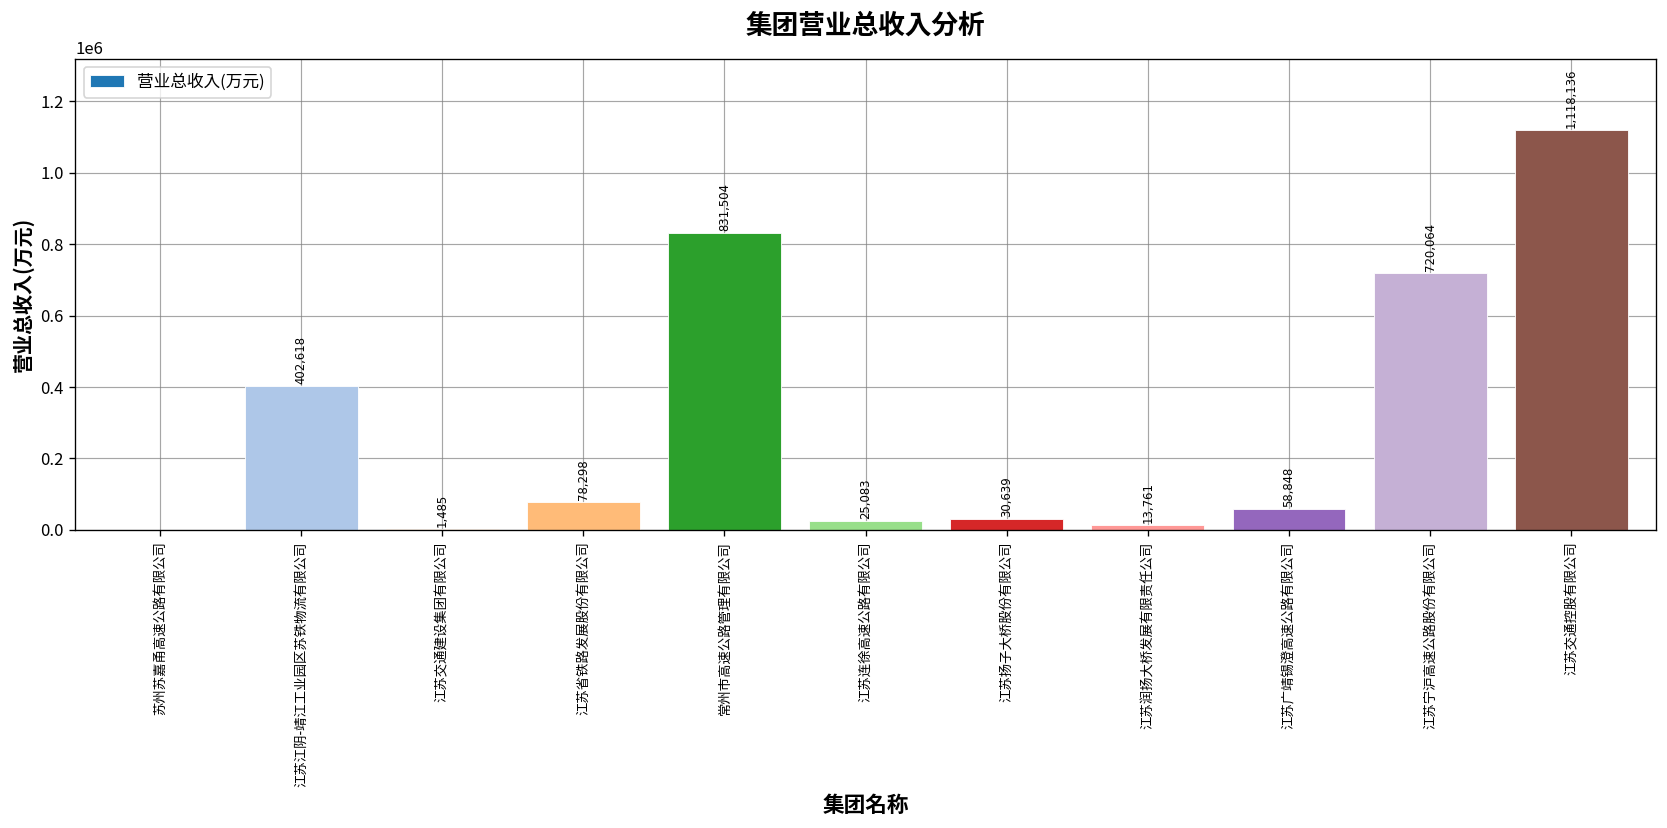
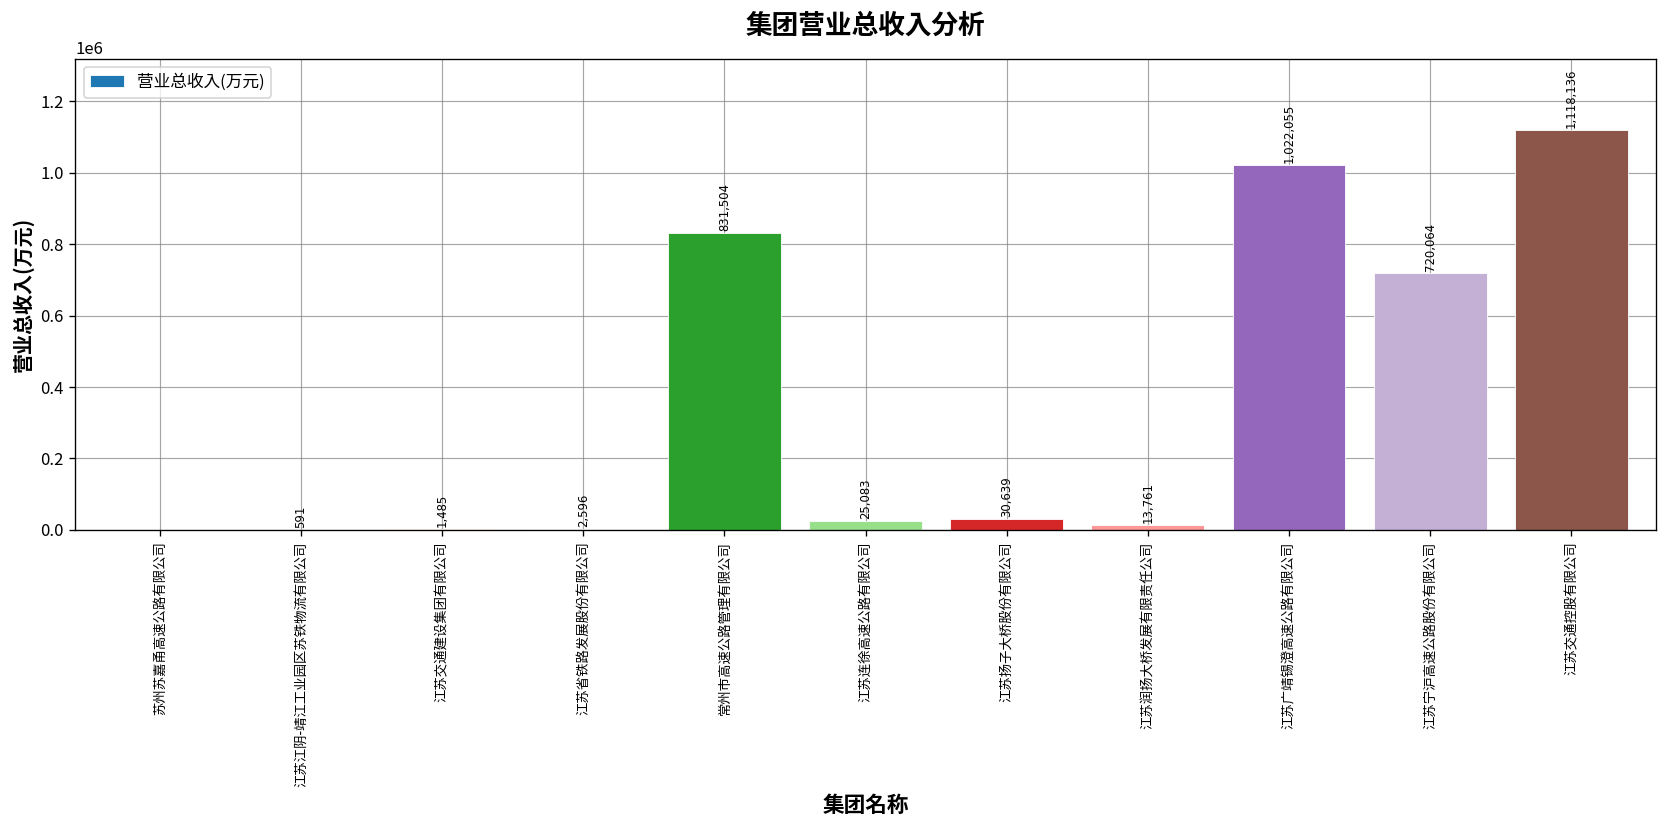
  {
-   "江苏江阴-靖江工业园区苏铁物流有限公司": "402,618",
+   "江苏江阴-靖江工业园区苏铁物流有限公司": "591",
    "江苏交通建设集团有限公司": "1,485",
-   "江苏省铁路发展股份有限公司": "78,298",
+   "江苏省铁路发展股份有限公司": "2,596",
    "常州市高速公路管理有限公司": "831,504",
    "江苏连徐高速公路有限公司": "25,083",
    "江苏扬子大桥股份有限公司": "30,639",
    "江苏润扬大桥发展有限责任公司": "13,761",
-   "江苏广靖锡澄高速公路有限公司": "58,848",
+   "江苏广靖锡澄高速公路有限公司": "1,022,055",
    "江苏宁沪高速公路股份有限公司": "720,064",
    "江苏交通控股有限公司": "1,118,136"
  }
